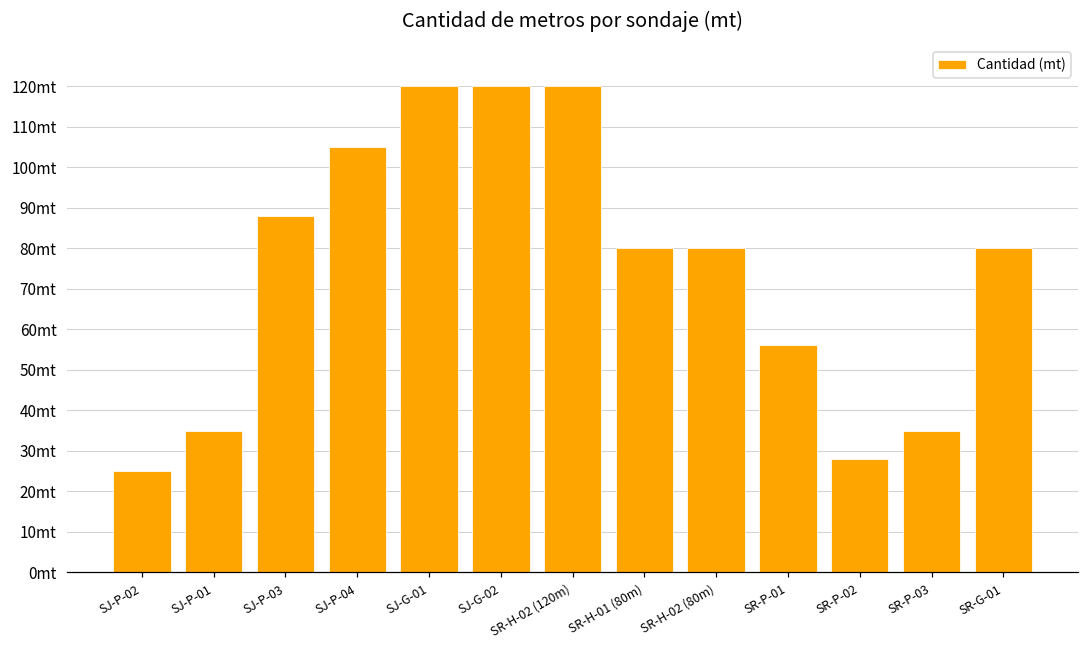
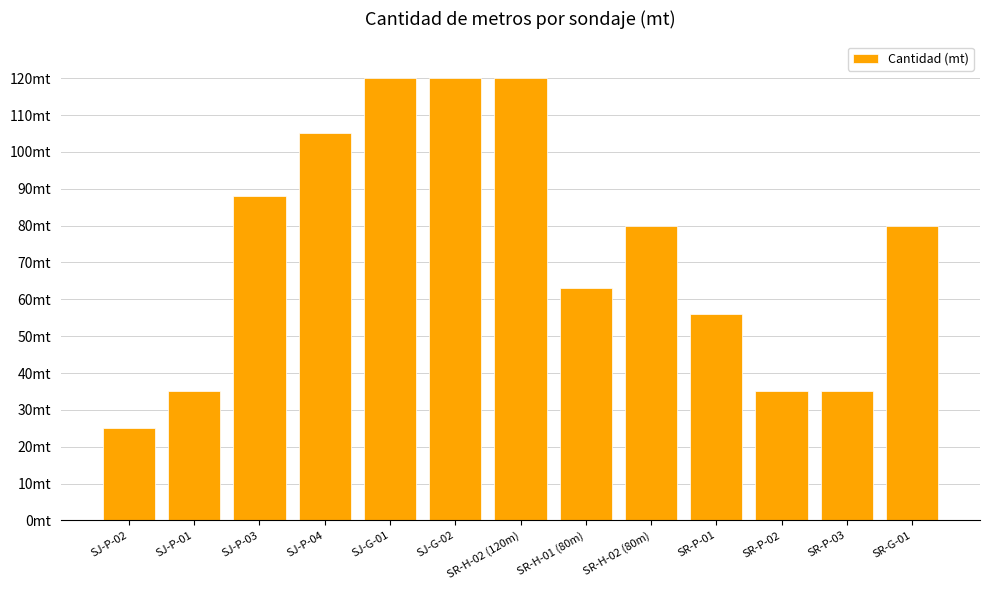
  {
    "SJ-P-02": "25mt",
    "SJ-P-01": "35mt",
    "SJ-P-03": "88mt",
    "SJ-P-04": "105mt",
    "SJ-G-01": "120mt",
    "SJ-G-02": "120mt",
    "SR-H-02 (120m)": "120mt",
-   "SR-H-01 (80m)": "80mt",
+   "SR-H-01 (80m)": "63mt",
    "SR-H-02 (80m)": "80mt",
    "SR-P-01": "56mt",
-   "SR-P-02": "28mt",
+   "SR-P-02": "35mt",
    "SR-P-03": "35mt",
    "SR-G-01": "80mt"
  }
